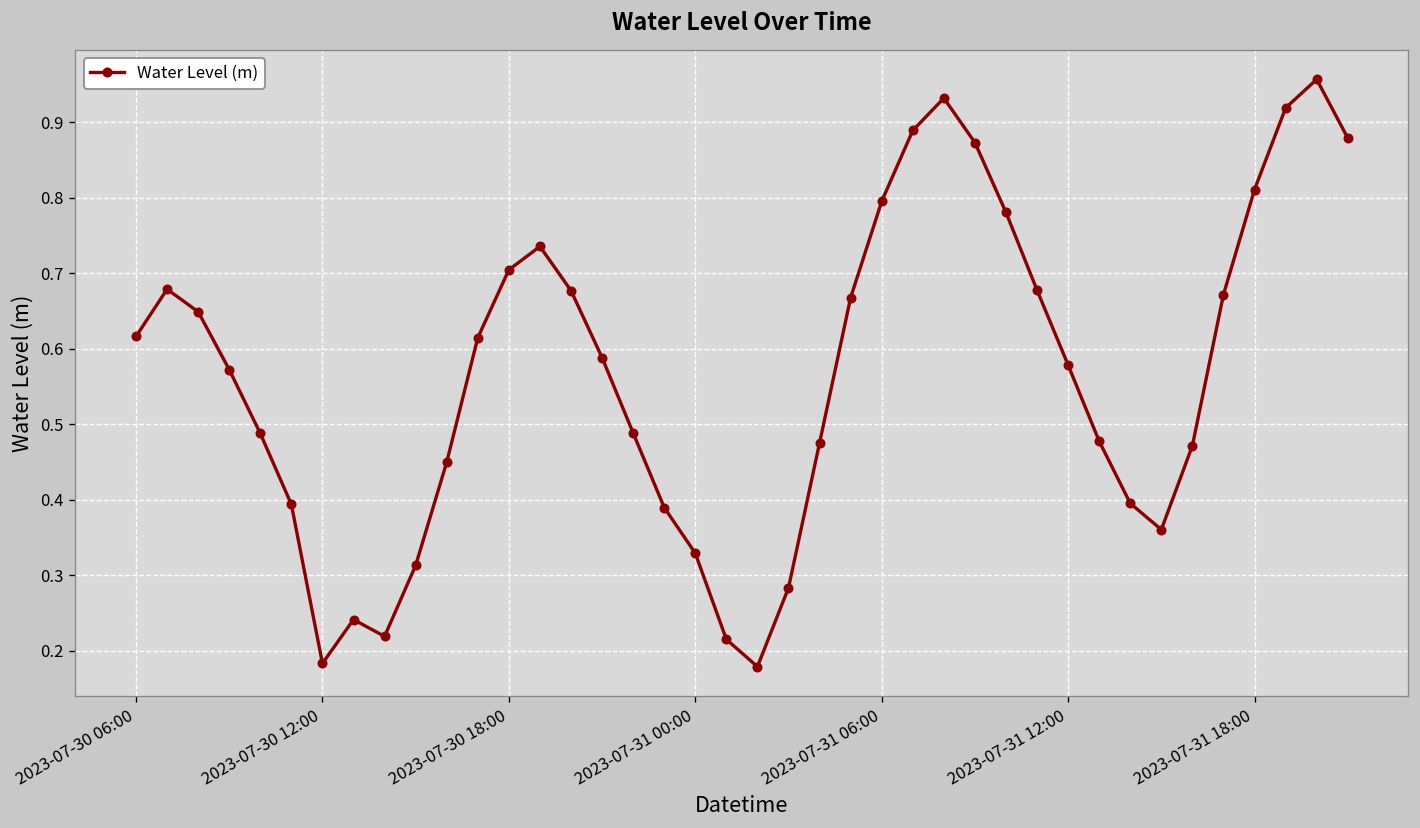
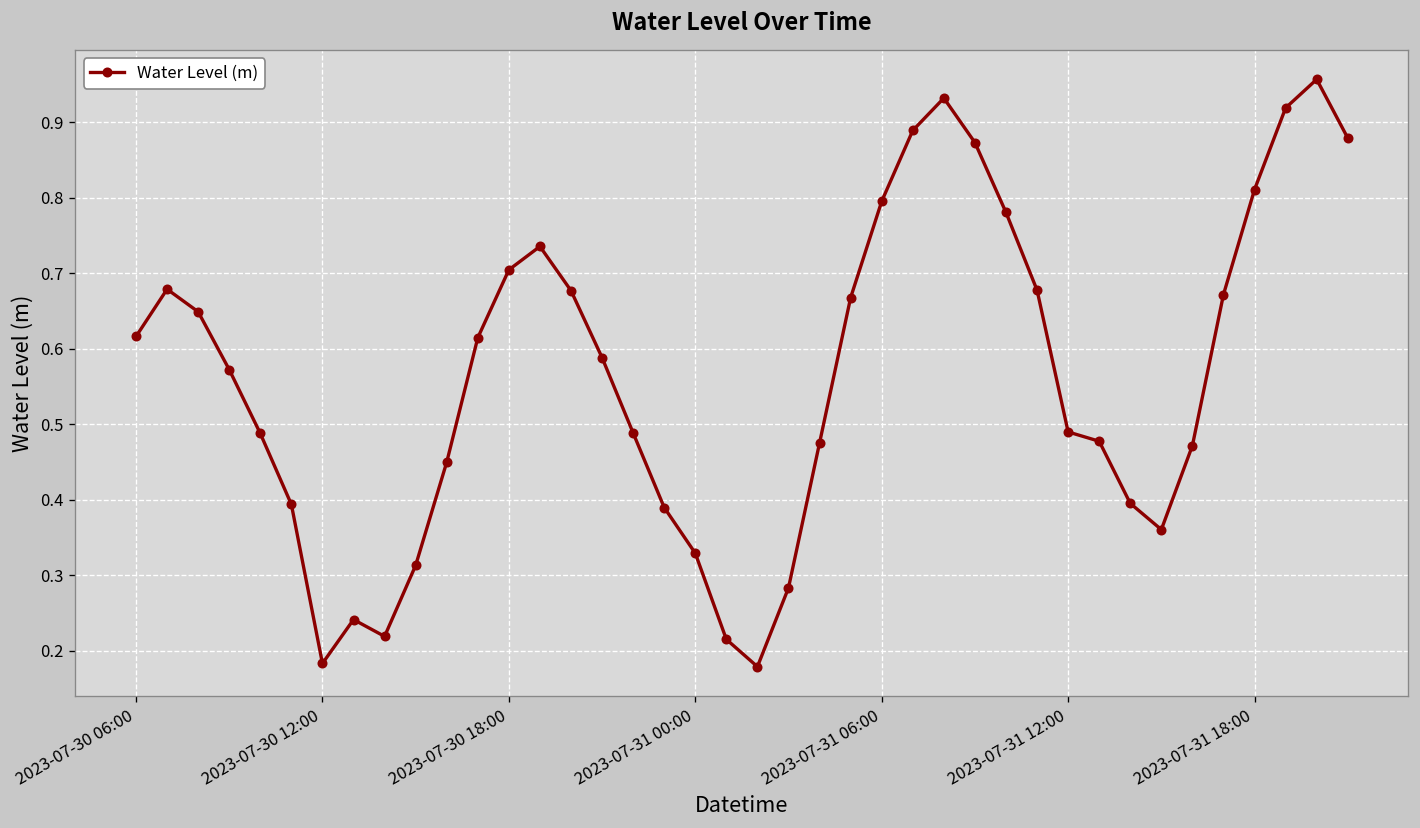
  {
    "2023-07-30 06:00": 0.62,
    "2023-07-30 12:00": 0.18,
    "2023-07-30 18:00": 0.70,
    "2023-07-31 00:00": 0.33,
    "2023-07-31 06:00": 0.80,
-   "2023-07-31 12:00": 0.58,
+   "2023-07-31 12:00": 0.49,
    "2023-07-31 18:00": 0.81
  }
